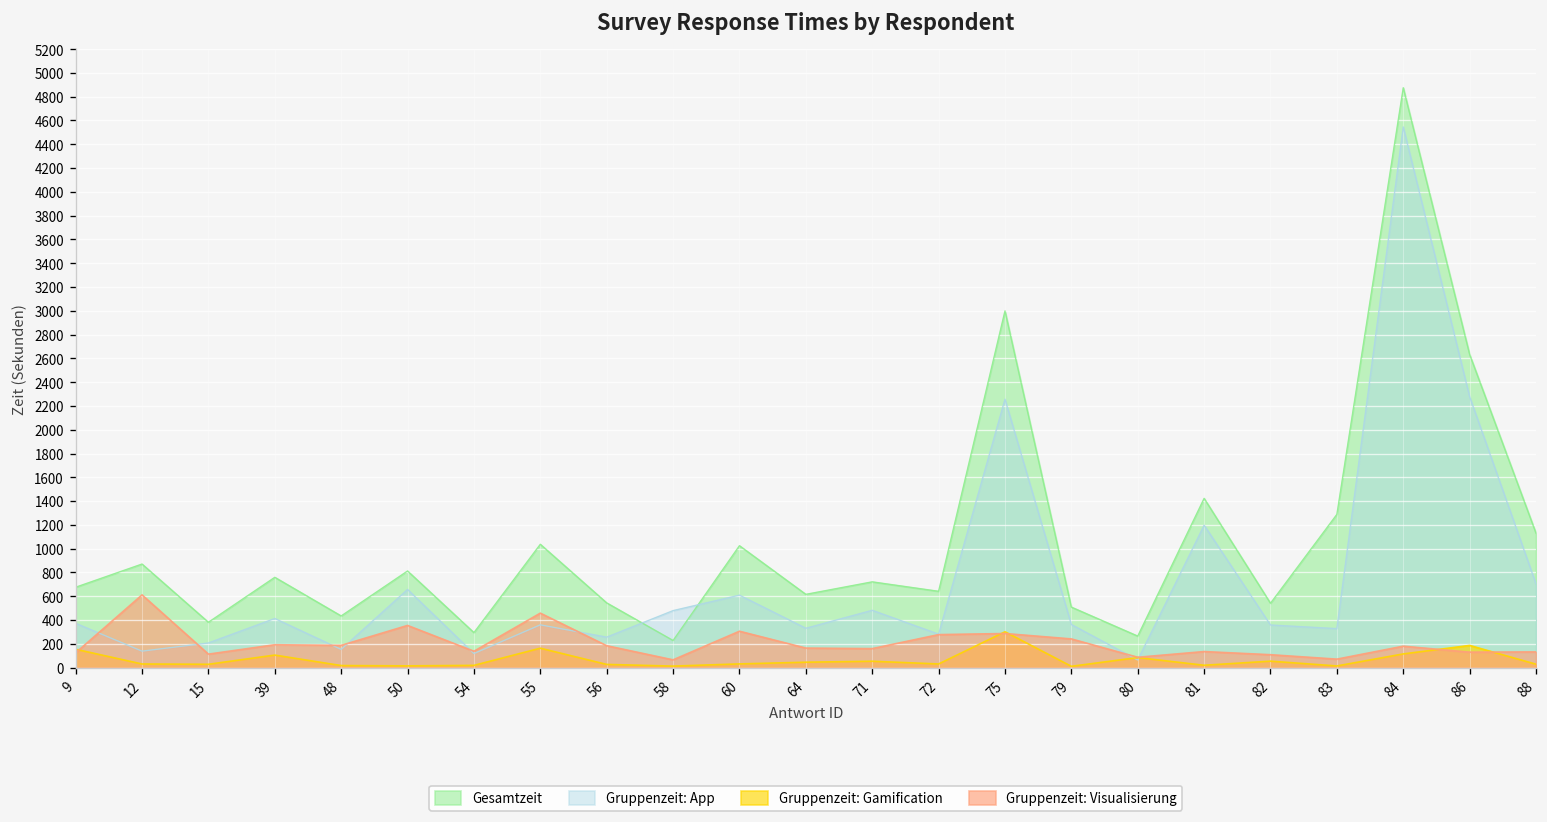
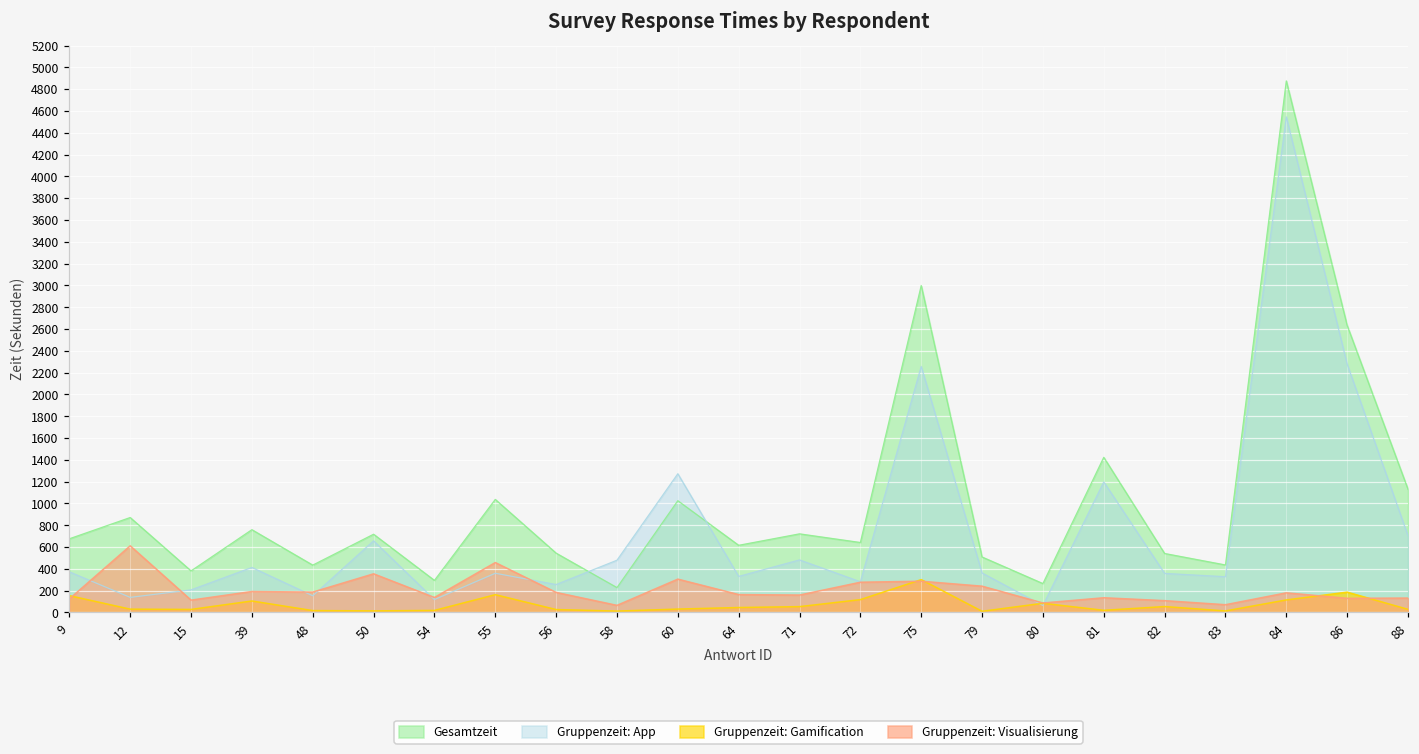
  {
    "Gesamtzeit": {
      "9": 700,
      "12": 900,
      "15": 400,
      "39": 800,
      "48": 400,
-     "50": 800,
+     "50": 700,
      "54": 300,
      "55": 1000,
      "56": 500,
      "58": 200,
      "60": 1000,
      "64": 600,
      "71": 700,
      "72": 600,
      "75": 3000,
      "79": 500,
      "80": 300,
      "81": 1400,
      "82": 500,
-     "83": 1300,
+     "83": 400,
      "84": 4900,
      "86": 2600,
      "88": 1100
    },
    "Gruppenzeit: App": {
      "9": 400,
      "12": 100,
      "15": 200,
      "39": 400,
      "48": 200,
      "50": 700,
      "55": 400,
      "56": 300,
      "58": 500,
-     "60": 600,
+     "60": 1300,
      "64": 300,
      "71": 500,
      "75": 2300,
      "79": 400,
      "81": 1200,
      "82": 400,
      "83": 300,
      "84": 4500,
      "86": 2300,
      "88": 700
    },
    "Gruppenzeit: Gamification": {
      "9": 200,
      "12": 0,
      "15": 0,
      "39": 100,
      "48": 0,
      "50": 0,
      "54": 0,
      "55": 200,
      "56": 0,
      "58": 0,
      "60": 0,
      "64": 0,
      "71": 100,
-     "72": 0,
+     "72": 100,
      "79": 0,
      "81": 0,
      "82": 100,
      "83": 0,
      "84": 100,
      "86": 200,
      "88": 0
    },
    "Gruppenzeit: Visualisierung": {
      "9": 100,
      "12": 600,
      "15": 100,
      "39": 200,
      "48": 200,
      "50": 400,
      "55": 500,
      "56": 200,
      "58": 100,
      "60": 300,
      "64": 200,
      "71": 200,
      "79": 200,
      "81": 100,
      "82": 100,
      "83": 100,
      "84": 200,
      "86": 100,
      "88": 100
    }
  }
